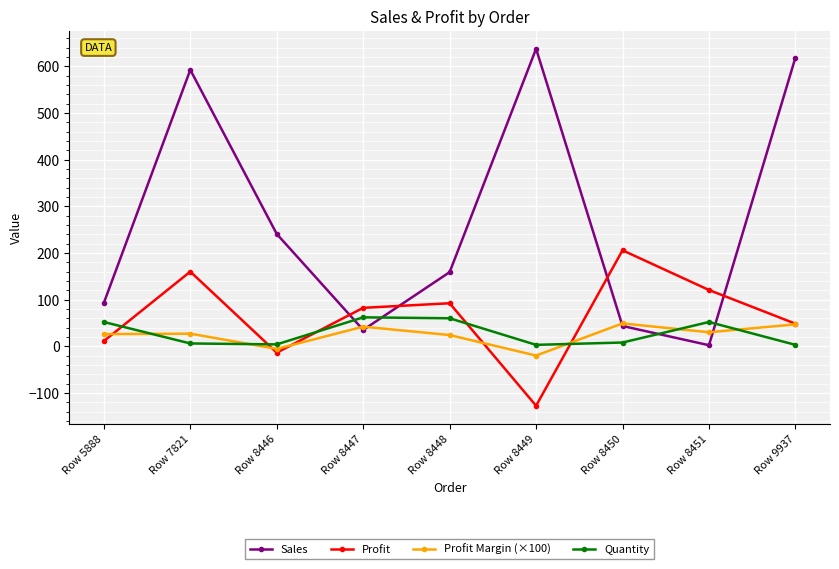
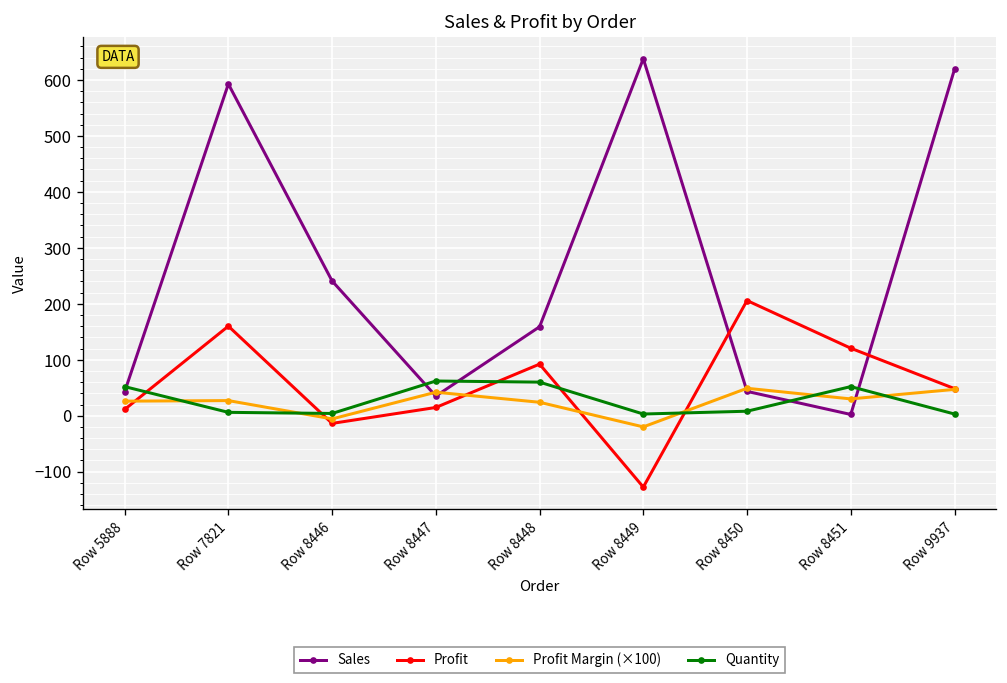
  {
    "Sales": {
-     "Row 5888": 90,
+     "Row 5888": 40,
      "Row 7821": 590,
      "Row 8446": 240,
      "Row 8447": 40,
      "Row 8448": 160,
      "Row 8449": 640,
      "Row 8450": 40,
      "Row 8451": 0,
      "Row 9937": 620
    },
    "Profit": {
      "Row 5888": 10,
      "Row 7821": 160,
      "Row 8446": -10,
-     "Row 8447": 80,
+     "Row 8447": 10,
      "Row 8448": 90,
      "Row 8449": -130,
      "Row 8450": 210,
      "Row 8451": 120
    },
    "Profit Margin (×100)": {
      "Row 5888": 30,
      "Row 7821": 30,
      "Row 8446": -10,
      "Row 8447": 40,
      "Row 8448": 20,
      "Row 8449": -20,
      "Row 8450": 50,
      "Row 8451": 30
    },
    "Quantity": {
      "Row 5888": 50,
      "Row 7821": 10,
      "Row 8446": 0,
      "Row 8447": 60,
      "Row 8448": 60,
      "Row 8449": 0,
      "Row 8450": 10,
      "Row 8451": 50,
      "Row 9937": 0
    }
  }
